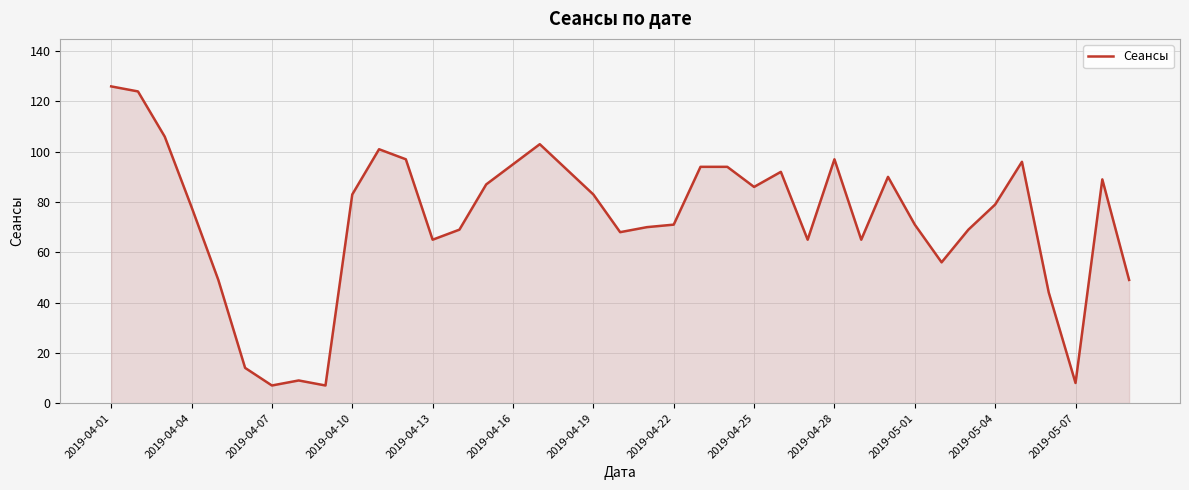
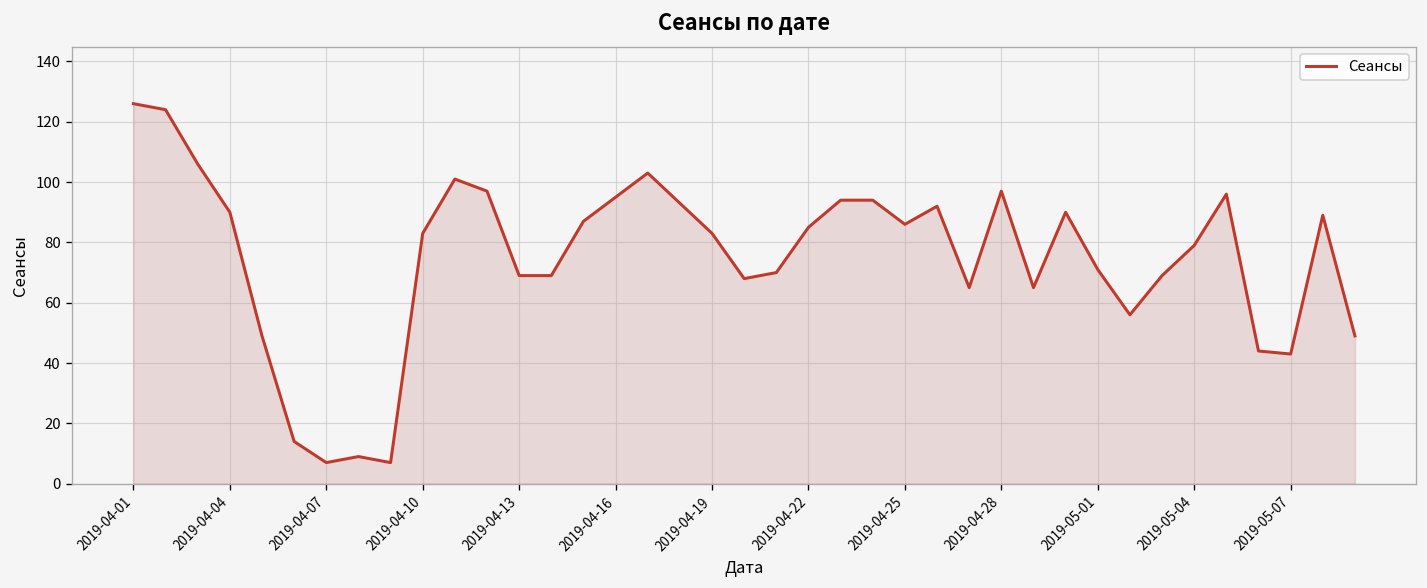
  {
    "2019-04-01": 126,
-   "2019-04-04": 78,
+   "2019-04-04": 90,
    "2019-04-07": 7,
    "2019-04-10": 83,
-   "2019-04-13": 65,
+   "2019-04-13": 69,
    "2019-04-16": 95,
    "2019-04-19": 83,
-   "2019-04-22": 71,
+   "2019-04-22": 85,
    "2019-04-25": 86,
    "2019-04-28": 97,
    "2019-05-01": 71,
    "2019-05-04": 79,
-   "2019-05-07": 8
+   "2019-05-07": 43
  }
